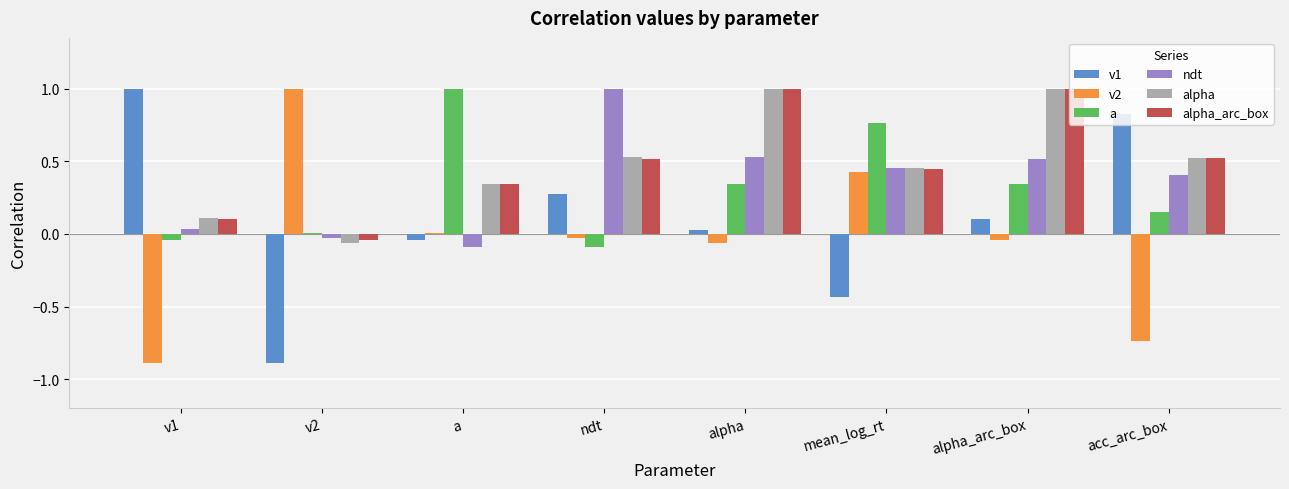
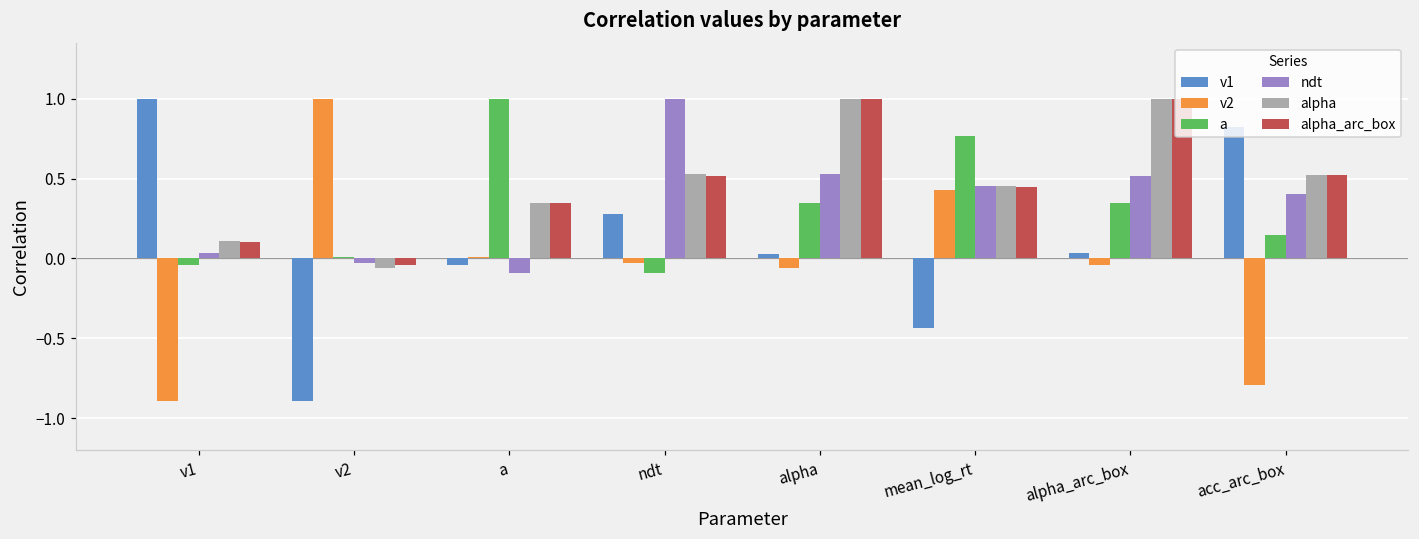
  {
    "v1": {
      "v1": 1.00,
      "v2": -0.89,
      "a": -0.04,
      "ndt": 0.28,
      "alpha": 0.03,
      "mean_log_rt": -0.44,
-     "alpha_arc_box": 0.11
+     "alpha_arc_box": 0.04
    },
    "v2": {
      "v1": -0.89,
      "v2": 1.00,
      "ndt": -0.03,
      "alpha": -0.06,
      "mean_log_rt": 0.43,
      "alpha_arc_box": -0.04,
-     "acc_arc_box": -0.74
+     "acc_arc_box": -0.79
    },
    "a": {
      "v1": -0.04,
      "a": 1.00,
      "ndt": -0.09,
      "alpha": 0.34,
      "mean_log_rt": 0.77,
      "alpha_arc_box": 0.35,
      "acc_arc_box": 0.15
    },
    "alpha_arc_box": {
      "v1": 0.11,
      "v2": -0.04,
      "a": 0.35,
      "ndt": 0.52,
      "alpha": 1.00,
      "mean_log_rt": 0.45,
      "acc_arc_box": 0.52
    }
  }
